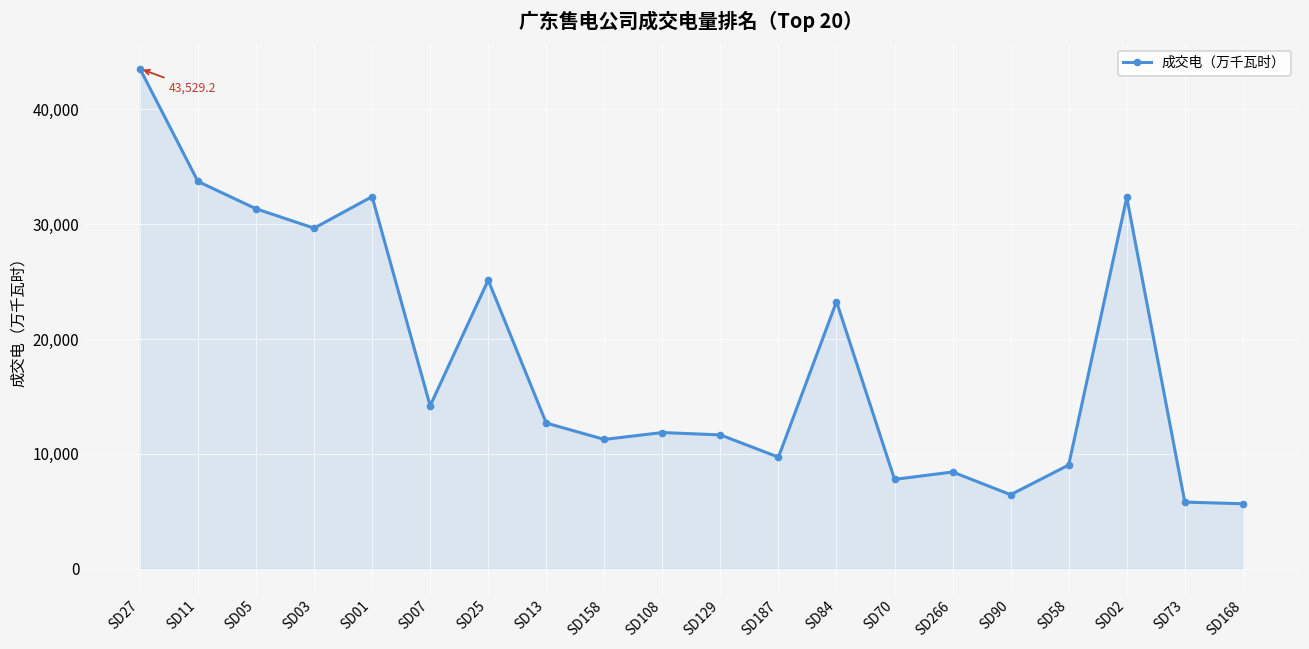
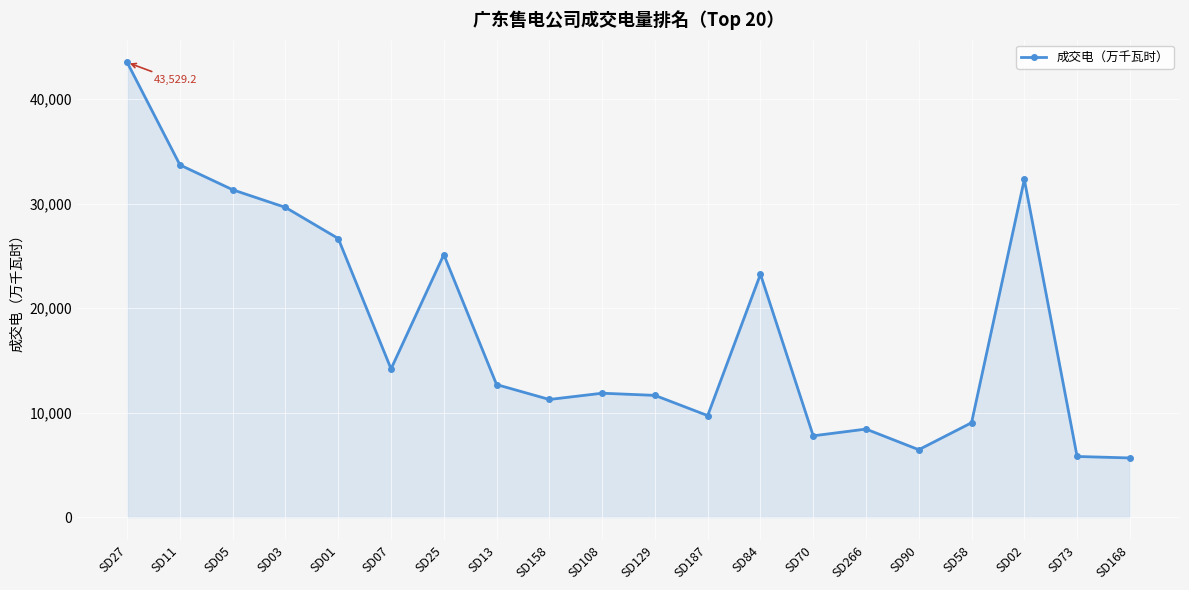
  {
    "SD11": "33,700",
    "SD05": "31,300",
    "SD03": "29,600",
-   "SD01": "32,400",
+   "SD01": "26,700",
    "SD07": "14,200",
    "SD25": "25,100",
    "SD13": "12,700",
    "SD158": "11,300",
    "SD108": "11,900",
    "SD129": "11,600",
    "SD187": "9,700",
    "SD84": "23,300",
    "SD70": "7,800",
    "SD266": "8,400",
    "SD90": "6,400",
    "SD58": "9,000",
    "SD02": "32,300",
    "SD73": "5,800",
    "SD168": "5,700"
  }
